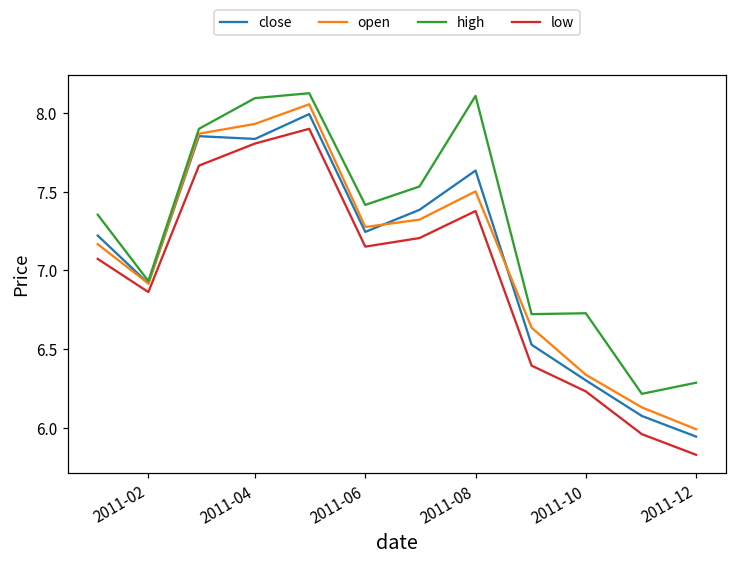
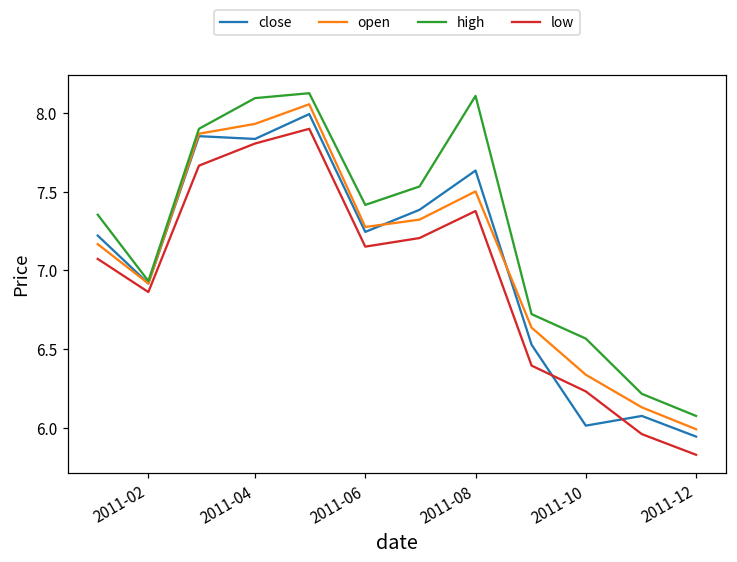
  {
    "close": {
      "2011-04": 7.83,
      "2011-06": 7.24,
      "2011-08": 7.63,
-     "2011-10": 6.30,
+     "2011-10": 6.01,
      "2011-12": 5.94
    },
    "open": {
      "2011-04": 7.93,
      "2011-06": 7.28,
      "2011-08": 7.50,
      "2011-10": 6.34,
      "2011-12": 5.99
    },
    "high": {
      "2011-04": 8.09,
      "2011-06": 7.42,
      "2011-08": 8.11,
-     "2011-10": 6.73,
-     "2011-12": 6.29
+     "2011-10": 6.57,
+     "2011-12": 6.07
    },
    "low": {
      "2011-02": 6.86,
      "2011-04": 7.81,
      "2011-06": 7.15,
      "2011-08": 7.38,
      "2011-10": 6.23,
      "2011-12": 5.83
    }
  }
